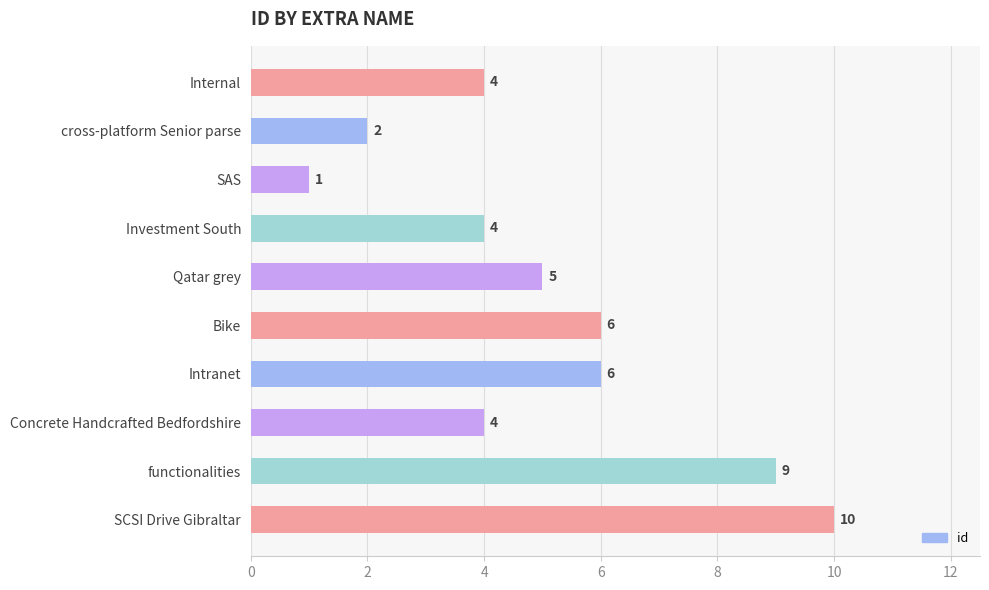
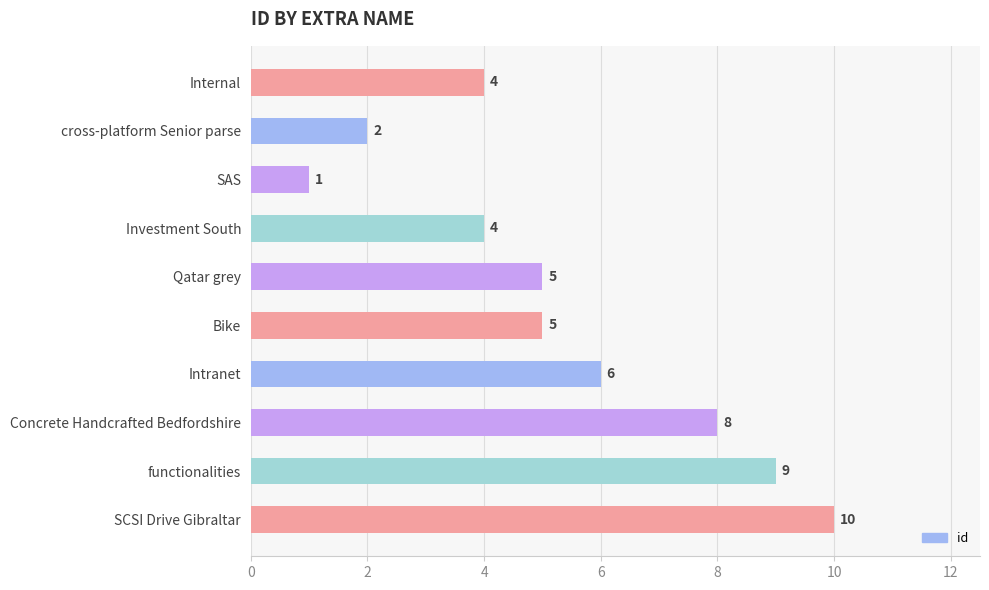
  {
    "Internal": 4,
    "cross-platform Senior parse": 2,
    "SAS": 1,
    "Investment South": 4,
    "Qatar grey": 5,
-   "Bike": 6,
+   "Bike": 5,
    "Intranet": 6,
-   "Concrete Handcrafted Bedfordshire": 4,
+   "Concrete Handcrafted Bedfordshire": 8,
    "functionalities": 9,
    "SCSI Drive Gibraltar": 10
  }
